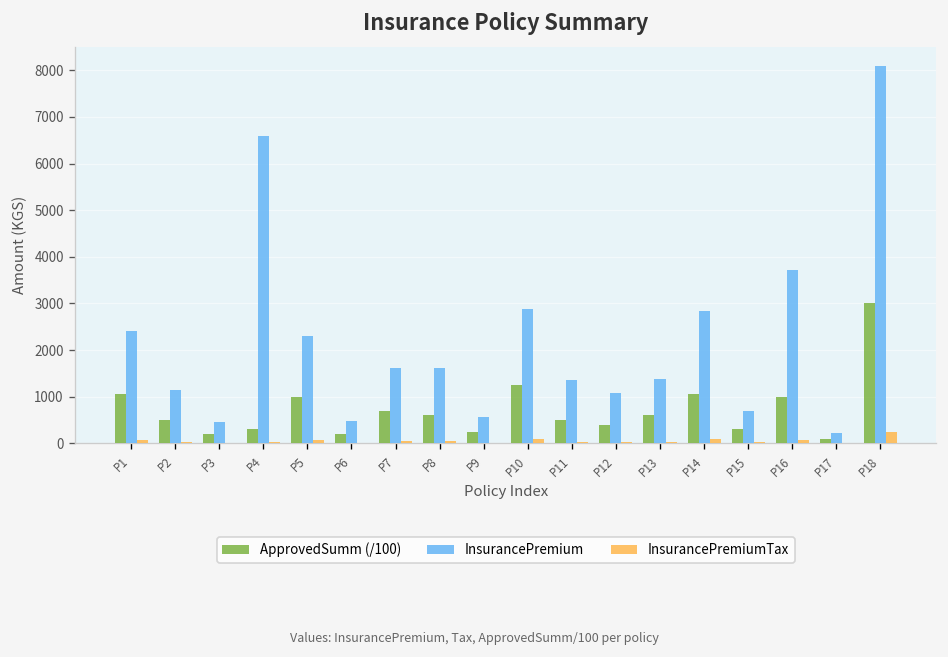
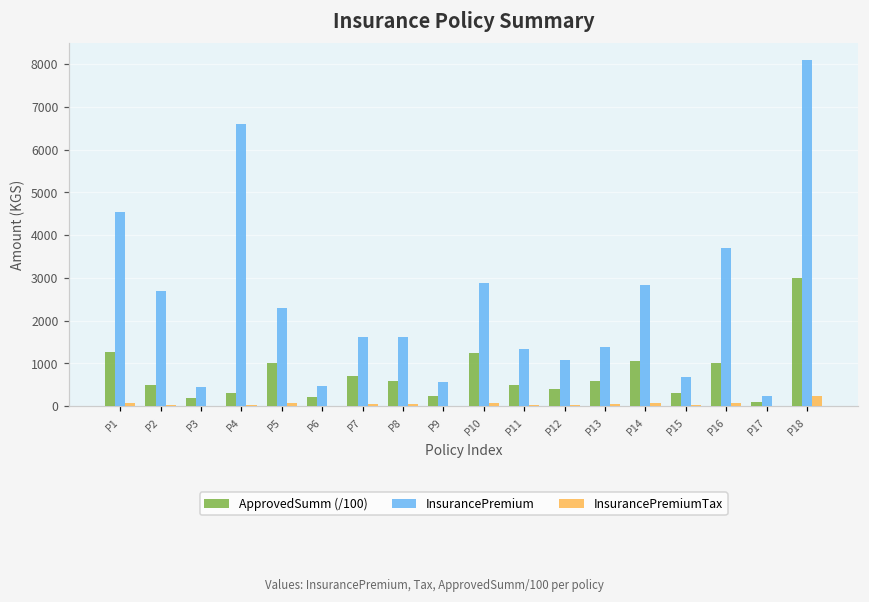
  {
    "ApprovedSumm (/100)": {
-     "P1": 1100,
+     "P1": 1300,
      "P2": 500,
      "P3": 200,
      "P4": 300,
      "P5": 1000,
      "P6": 200,
      "P7": 700,
      "P8": 600,
      "P9": 300,
      "P10": 1300,
      "P11": 500,
      "P12": 400,
      "P13": 600,
      "P14": 1100,
      "P15": 300,
      "P16": 1000,
      "P17": 100,
      "P18": 3000
    },
    "InsurancePremium": {
-     "P1": 2400,
-     "P2": 1200,
+     "P1": 4500,
+     "P2": 2700,
      "P3": 500,
      "P4": 6600,
      "P5": 2300,
      "P6": 500,
      "P7": 1600,
      "P8": 1600,
      "P9": 600,
      "P10": 2900,
      "P11": 1400,
      "P12": 1100,
      "P13": 1400,
      "P14": 2800,
      "P15": 700,
      "P16": 3700,
      "P17": 200,
      "P18": 8100
    },
    "InsurancePremiumTax": {
      "P1": 100,
      "P5": 100,
      "P10": 100,
      "P14": 100,
      "P16": 100,
      "P18": 200
    }
  }
